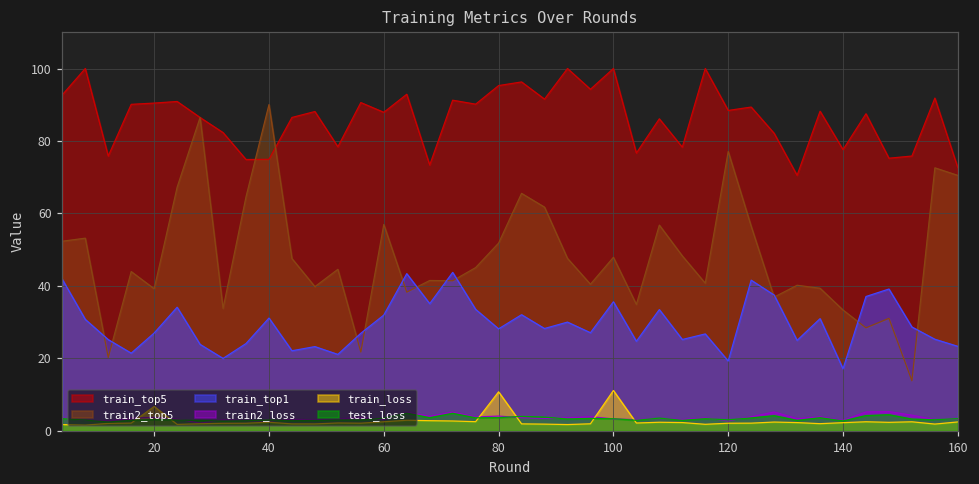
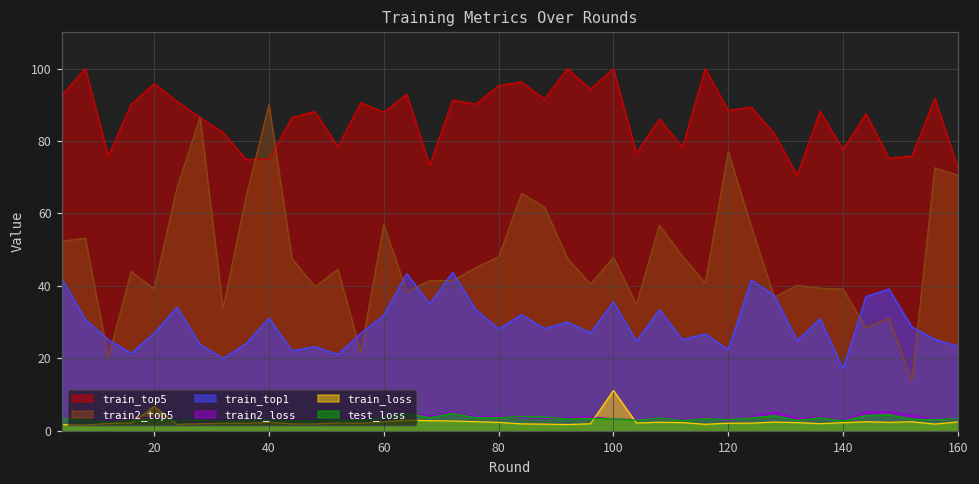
  {
    "train_top5": {
-     "20": 90,
+     "20": 96,
      "40": 75,
      "60": 88,
      "80": 95,
      "100": 100,
      "120": 88,
      "140": 78,
      "160": 73
    },
    "train2_top5": {
      "20": 39,
      "40": 90,
      "60": 57,
-     "80": 52,
+     "80": 48,
      "100": 48,
      "120": 77,
-     "140": 33,
+     "140": 39,
      "160": 71
    },
    "train_top1": {
      "20": 27,
      "40": 31,
      "60": 32,
      "80": 28,
      "100": 36,
-     "120": 19,
+     "120": 22,
      "140": 17,
      "160": 23
    },
    "train_loss": {
-     "80": 11,
+     "80": 2,
      "100": 11,
      "160": 2
    }
  }
